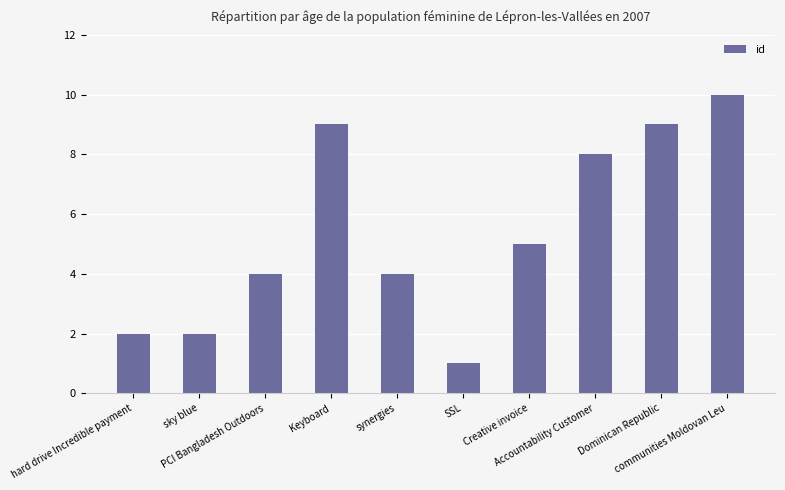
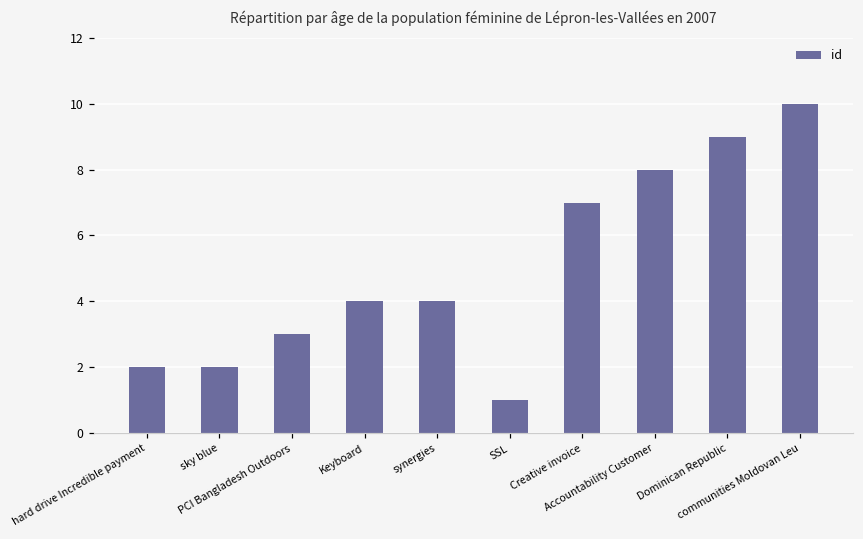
  {
    "hard drive Incredible payment": 2,
    "sky blue": 2,
-   "PCI Bangladesh Outdoors": 4,
-   "Keyboard": 9,
+   "PCI Bangladesh Outdoors": 3,
+   "Keyboard": 4,
    "synergies": 4,
    "SSL": 1,
-   "Creative invoice": 5,
+   "Creative invoice": 7,
    "Accountability Customer": 8,
    "Dominican Republic": 9,
    "communities Moldovan Leu": 10
  }
